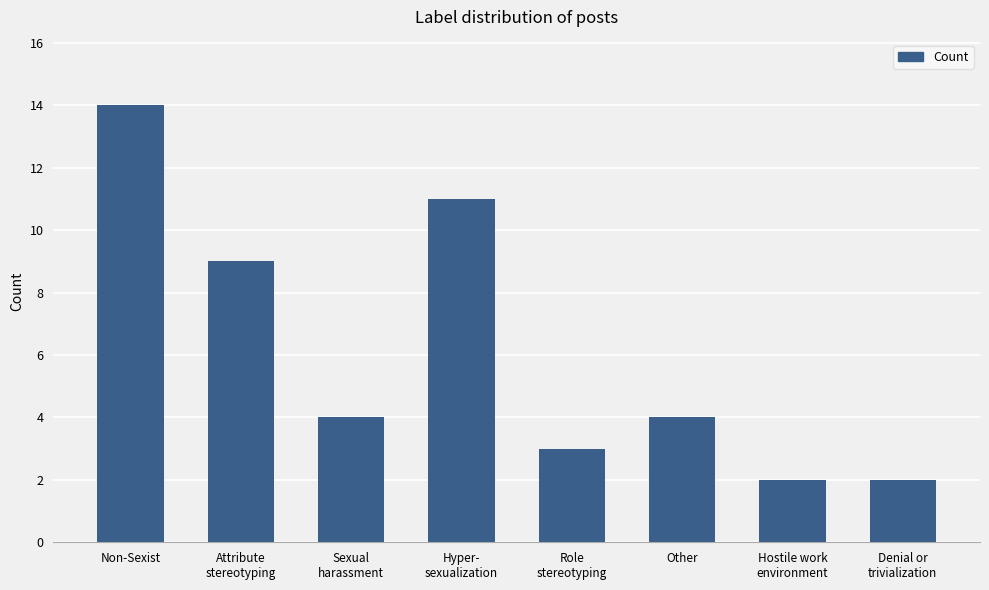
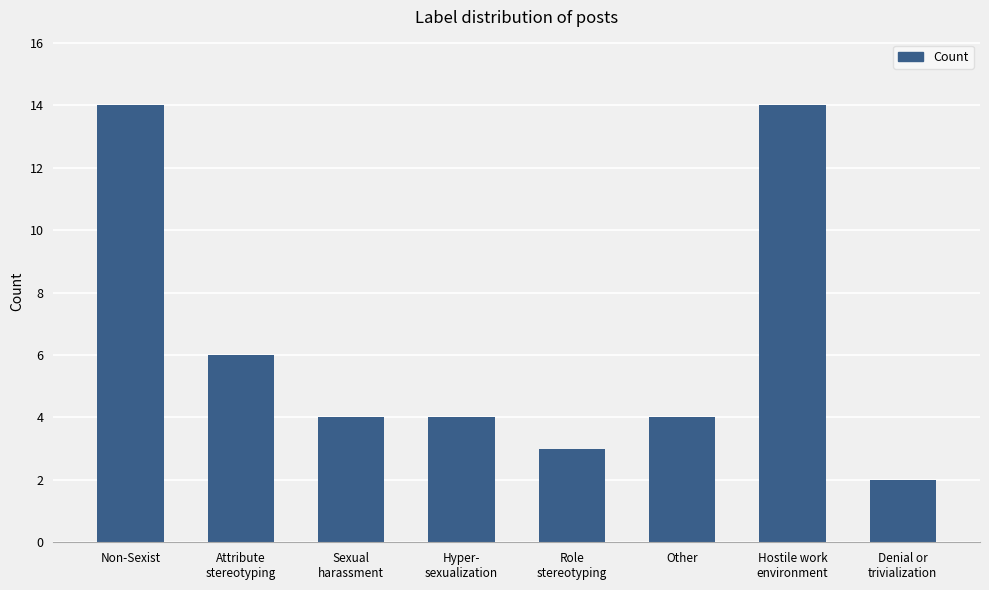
  {
    "Non-Sexist": 14,
-   "Attribute stereotyping": 9,
+   "Attribute stereotyping": 6,
    "Sexual harassment": 4,
-   "Hyper- sexualization": 11,
+   "Hyper- sexualization": 4,
    "Role stereotyping": 3,
    "Other": 4,
-   "Hostile work environment": 2,
+   "Hostile work environment": 14,
    "Denial or trivialization": 2
  }
